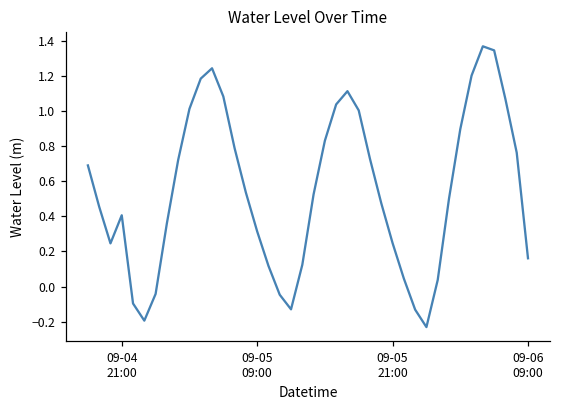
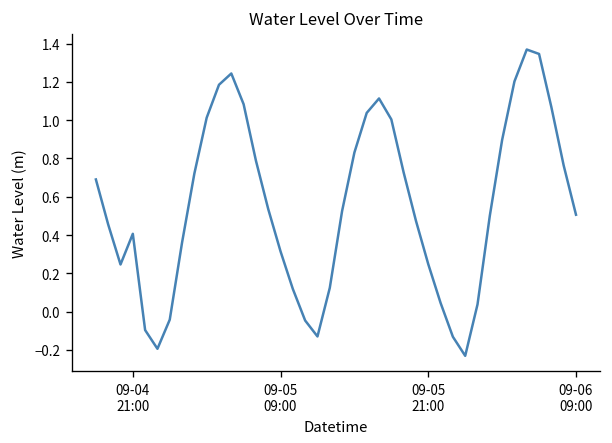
  {
    "09-04 21:00": 0.41,
    "09-05 09:00": 0.31,
    "09-05 21:00": 0.25,
-   "09-06 09:00": 0.16
+   "09-06 09:00": 0.51
  }
